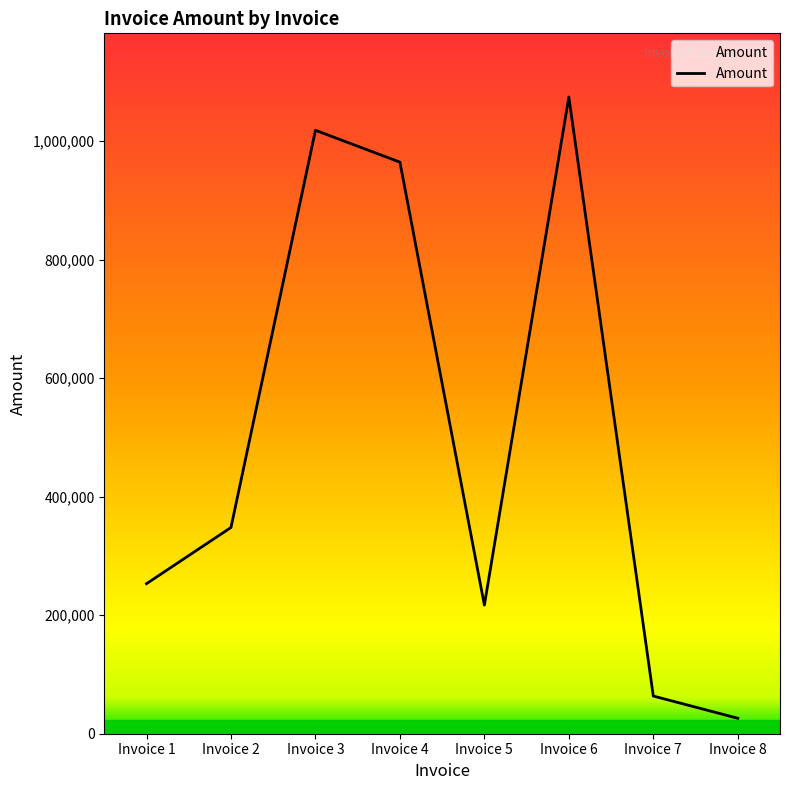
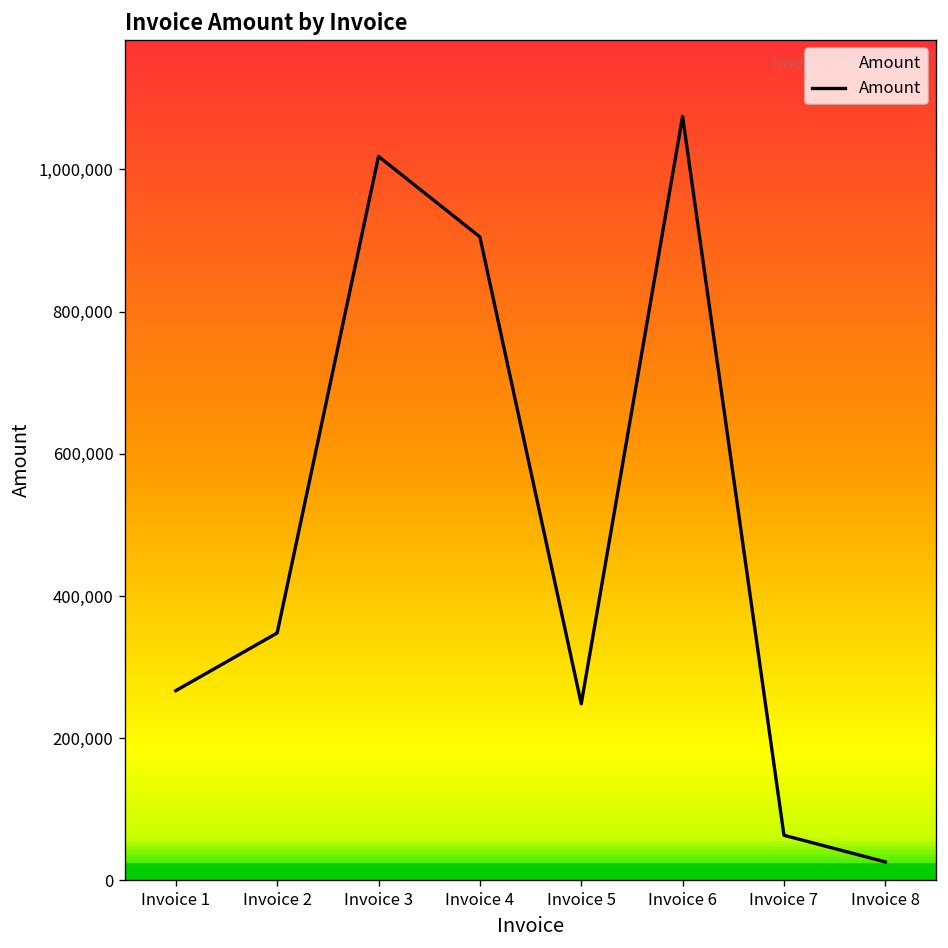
  {
-   "Invoice 1": "250,000",
+   "Invoice 1": "270,000",
    "Invoice 2": "350,000",
    "Invoice 3": "1,020,000",
-   "Invoice 4": "960,000",
-   "Invoice 5": "220,000",
+   "Invoice 4": "910,000",
+   "Invoice 5": "250,000",
    "Invoice 6": "1,070,000",
    "Invoice 7": "60,000",
    "Invoice 8": "30,000"
  }
